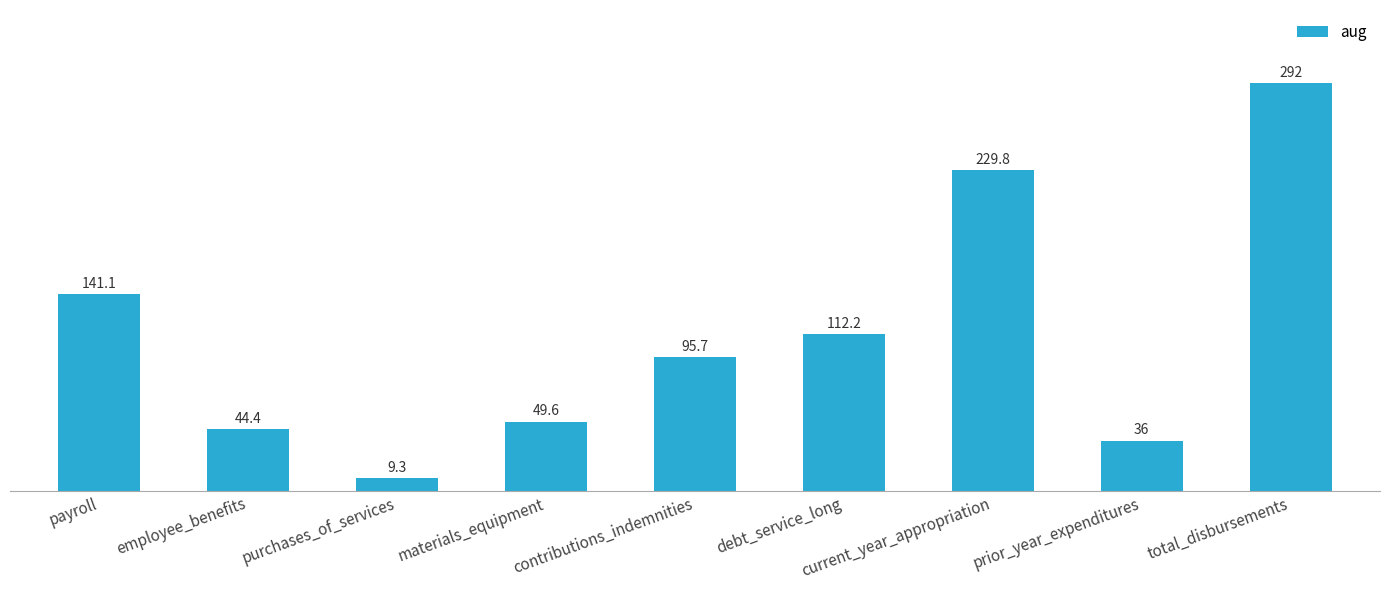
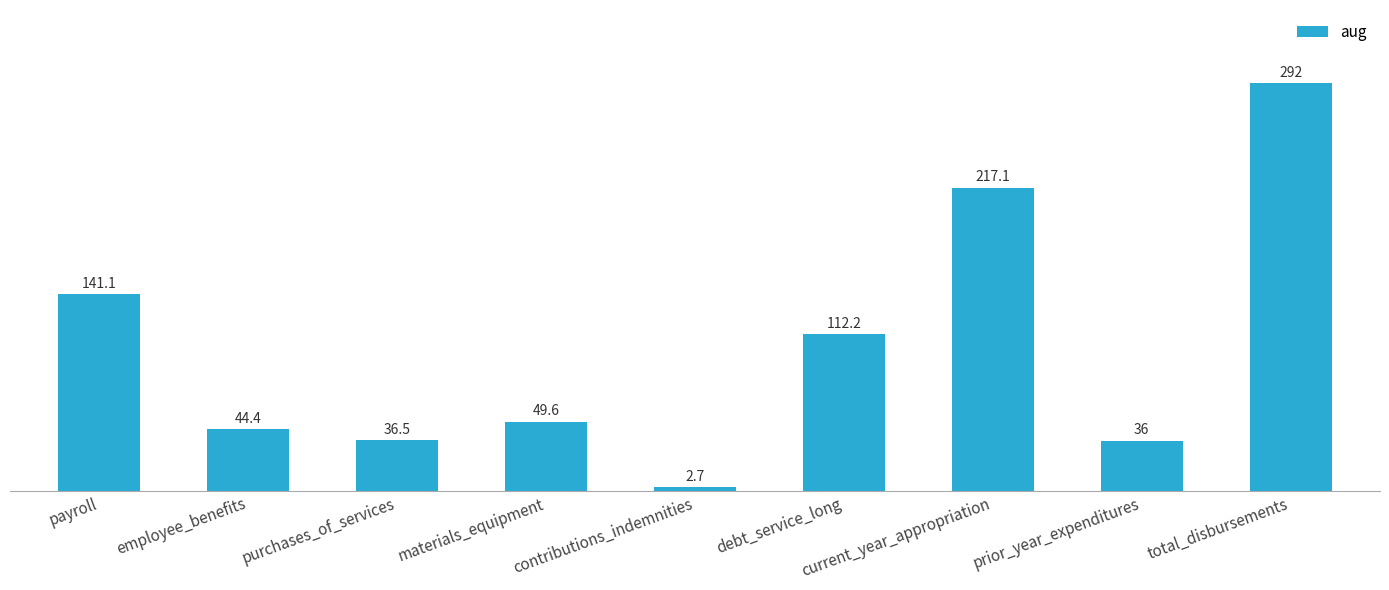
  {
    "payroll": 141.1,
    "employee_benefits": 44.4,
-   "purchases_of_services": 9.3,
+   "purchases_of_services": 36.5,
    "materials_equipment": 49.6,
-   "contributions_indemnities": 95.7,
+   "contributions_indemnities": 2.7,
    "debt_service_long": 112.2,
-   "current_year_appropriation": 229.8,
+   "current_year_appropriation": 217.1,
    "prior_year_expenditures": 36,
    "total_disbursements": 292
  }
